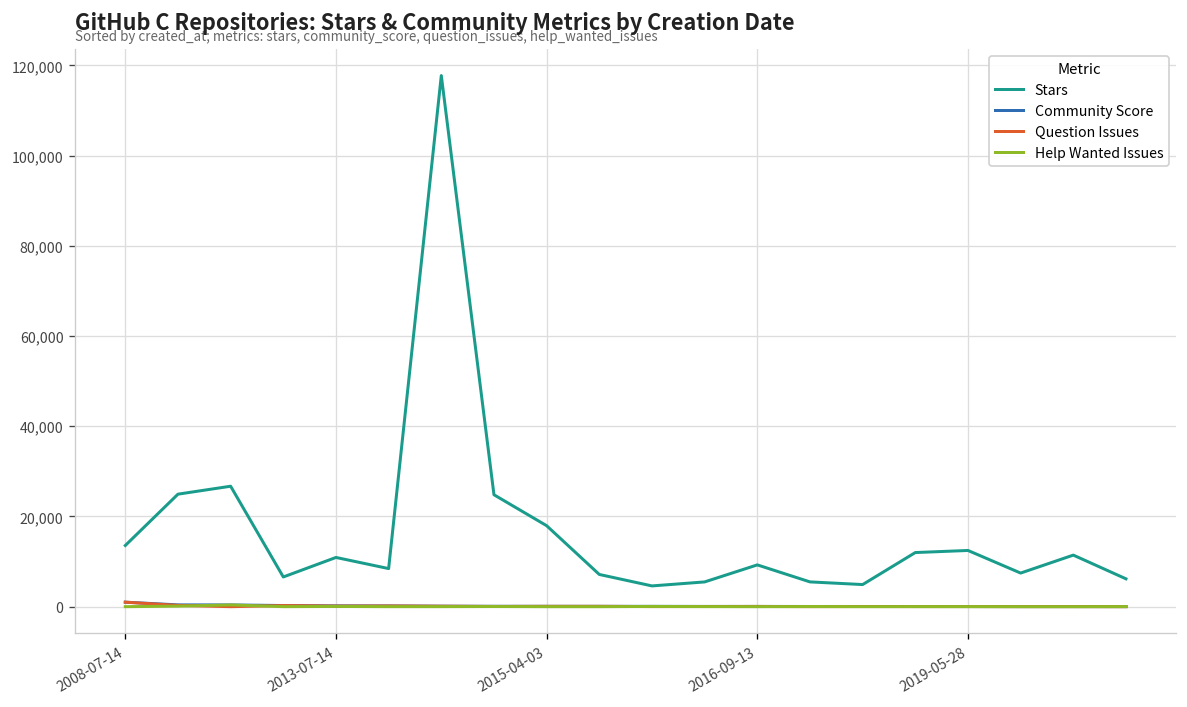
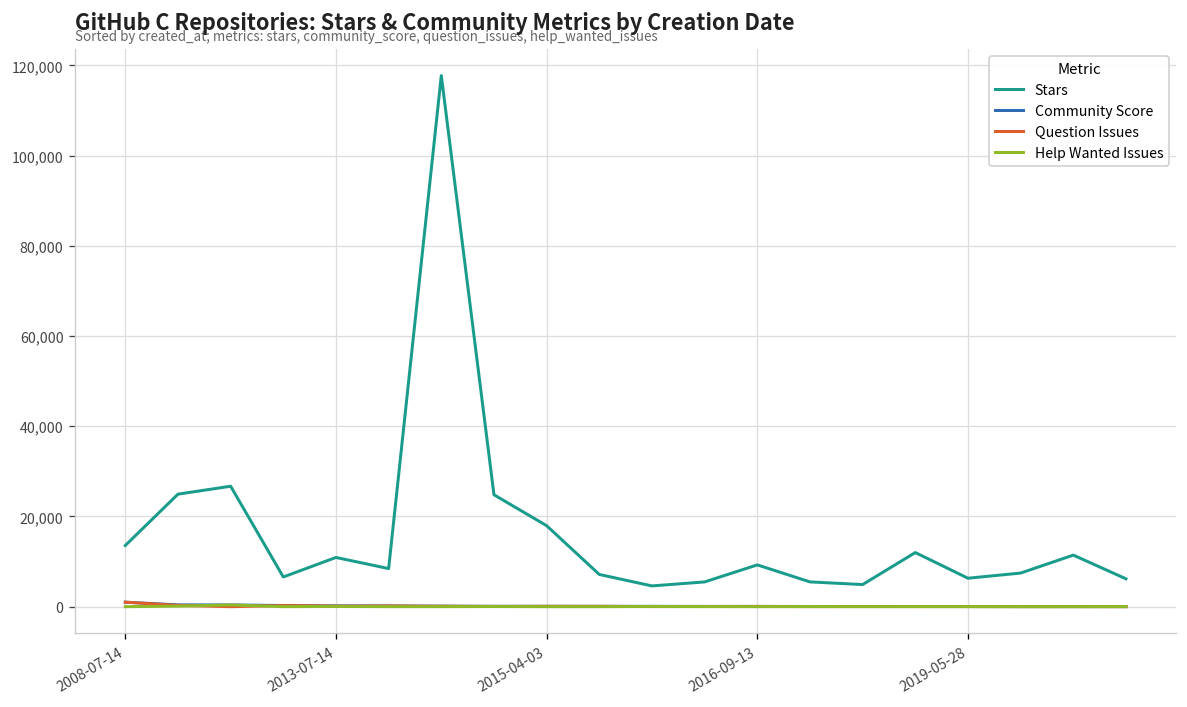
  {
    "Stars": {
      "2008-07-14": "14,000",
      "2013-07-14": "11,000",
      "2015-04-03": "18,000",
      "2016-09-13": "9,000",
-     "2019-05-28": "12,000"
+     "2019-05-28": "6,000"
    },
    "Help Wanted Issues": {
      "2008-07-14": "0"
    }
  }
